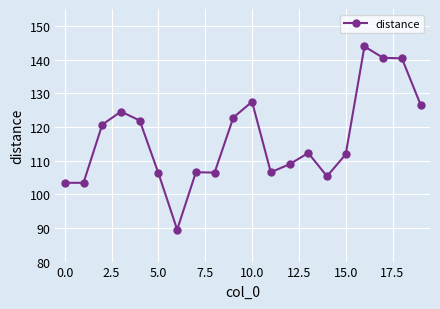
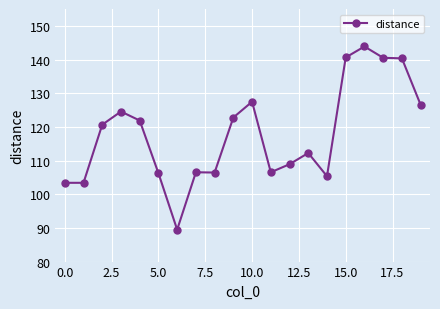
  {
    "0.0": 103,
    "5.0": 106,
    "10.0": 127,
-   "15.0": 112
+   "15.0": 141
  }
